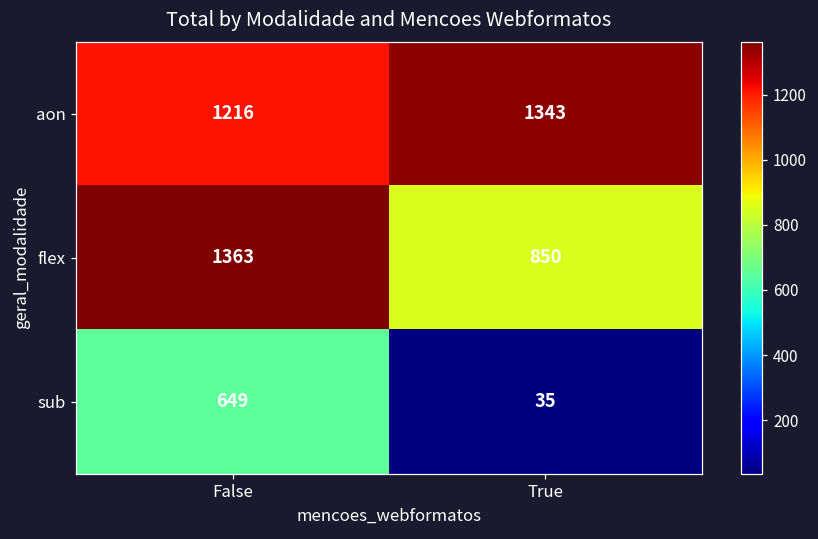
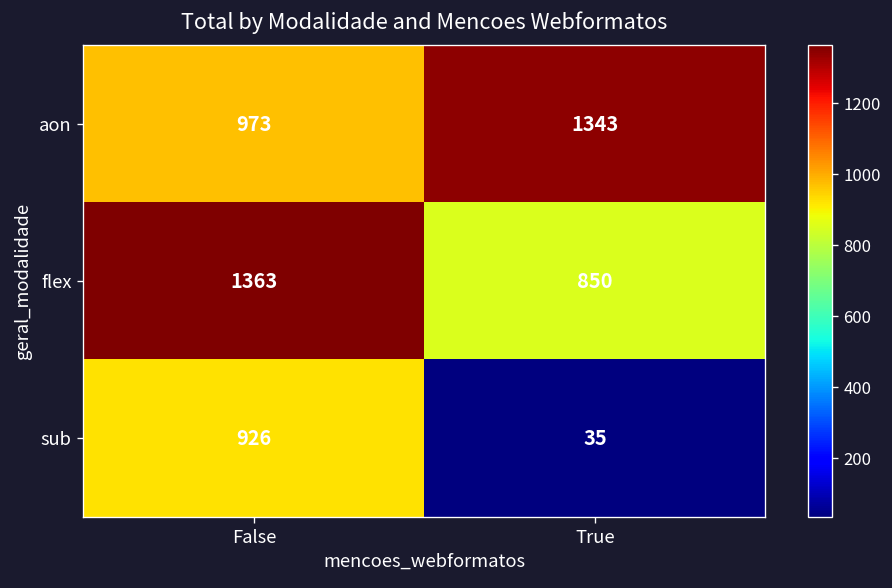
  {
    "aon": {
-     "False": 1216,
+     "False": 973,
      "True": 1343
    },
    "flex": {
      "False": 1363,
      "True": 850
    },
    "sub": {
-     "False": 649,
+     "False": 926,
      "True": 35
    }
  }
